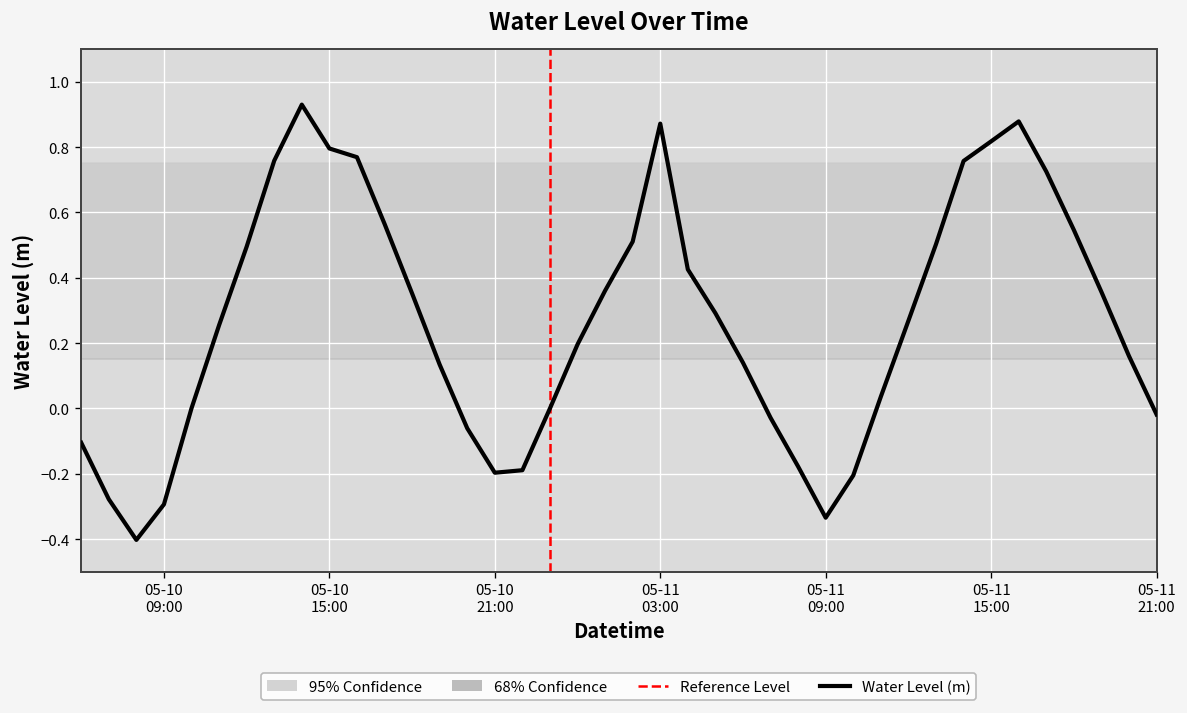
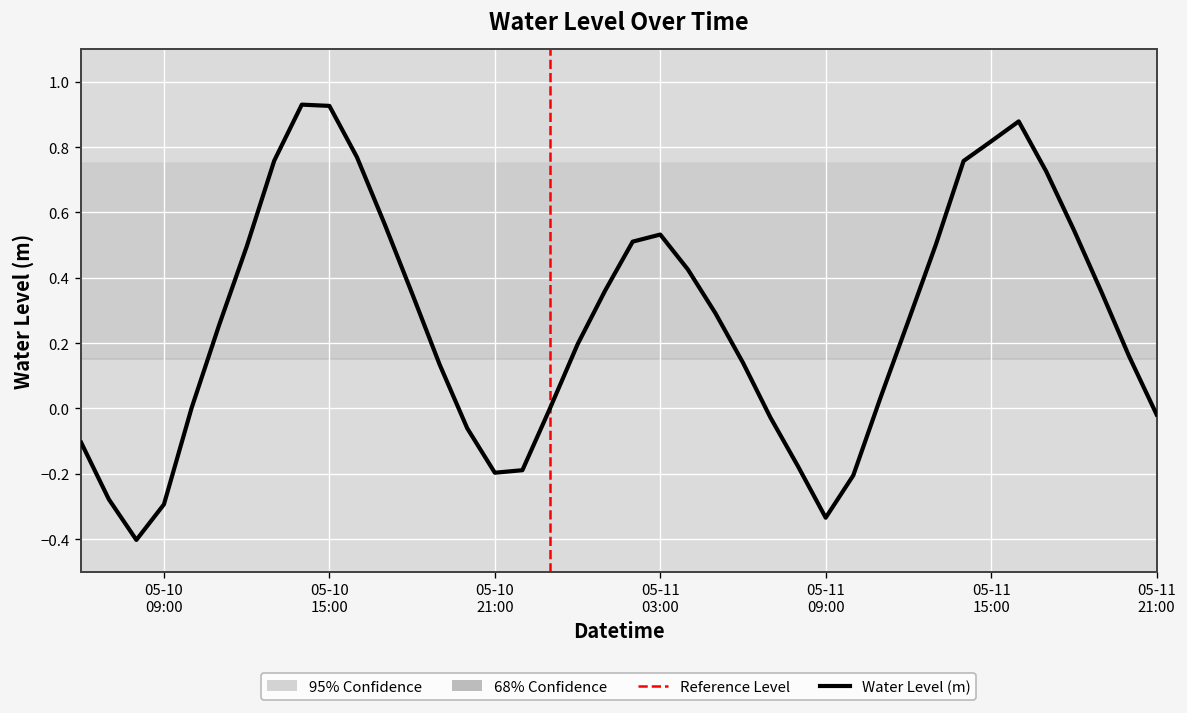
  {
    "05-10 09:00": -0.29,
-   "05-10 15:00": 0.80,
+   "05-10 15:00": 0.93,
    "05-10 21:00": -0.20,
-   "05-11 03:00": 0.87,
+   "05-11 03:00": 0.53,
    "05-11 09:00": -0.33,
    "05-11 15:00": 0.82,
    "05-11 21:00": -0.02
  }
